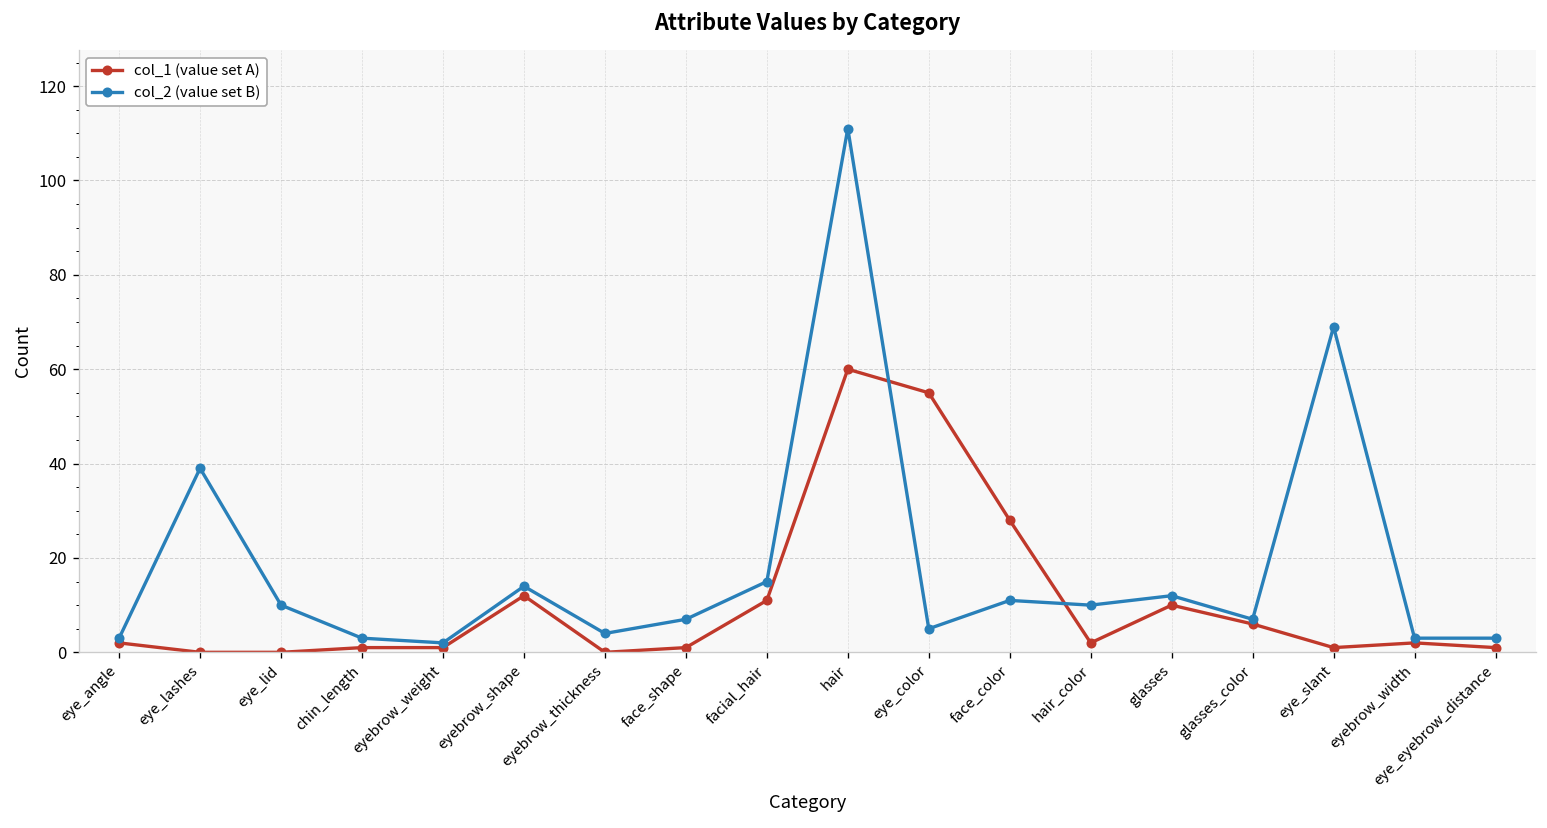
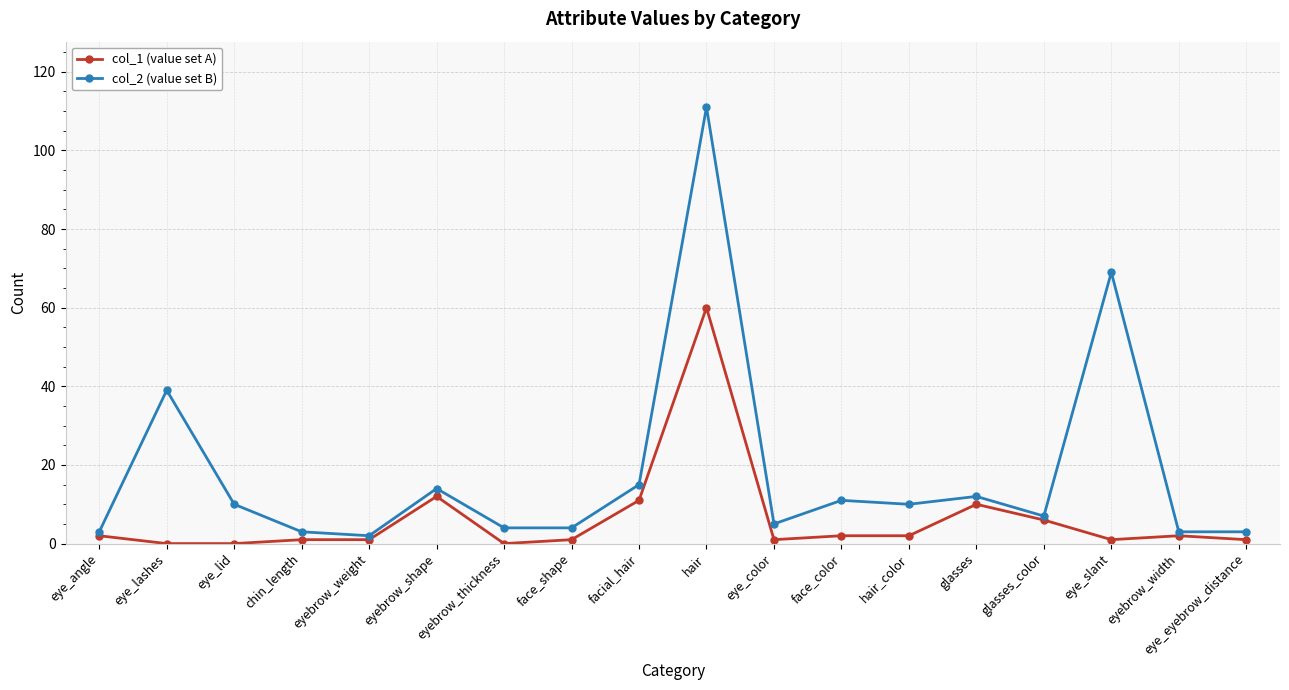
  {
    "col_1 (value set A)": {
      "eye_angle": 2,
      "eye_lashes": 0,
      "eye_lid": 0,
      "chin_length": 1,
      "eyebrow_weight": 1,
      "eyebrow_shape": 12,
      "eyebrow_thickness": 0,
      "face_shape": 1,
      "facial_hair": 11,
      "hair": 60,
-     "eye_color": 55,
-     "face_color": 28,
+     "eye_color": 1,
+     "face_color": 2,
      "hair_color": 2,
      "glasses": 10,
      "glasses_color": 6,
      "eye_slant": 1,
      "eyebrow_width": 2,
      "eye_eyebrow_distance": 1
    },
    "col_2 (value set B)": {
      "eye_angle": 3,
      "eye_lashes": 39,
      "eye_lid": 10,
      "chin_length": 3,
      "eyebrow_weight": 2,
      "eyebrow_shape": 14,
      "eyebrow_thickness": 4,
-     "face_shape": 7,
+     "face_shape": 4,
      "facial_hair": 15,
      "hair": 111,
      "eye_color": 5,
      "face_color": 11,
      "hair_color": 10,
      "glasses": 12,
      "glasses_color": 7,
      "eye_slant": 69,
      "eyebrow_width": 3,
      "eye_eyebrow_distance": 3
    }
  }
